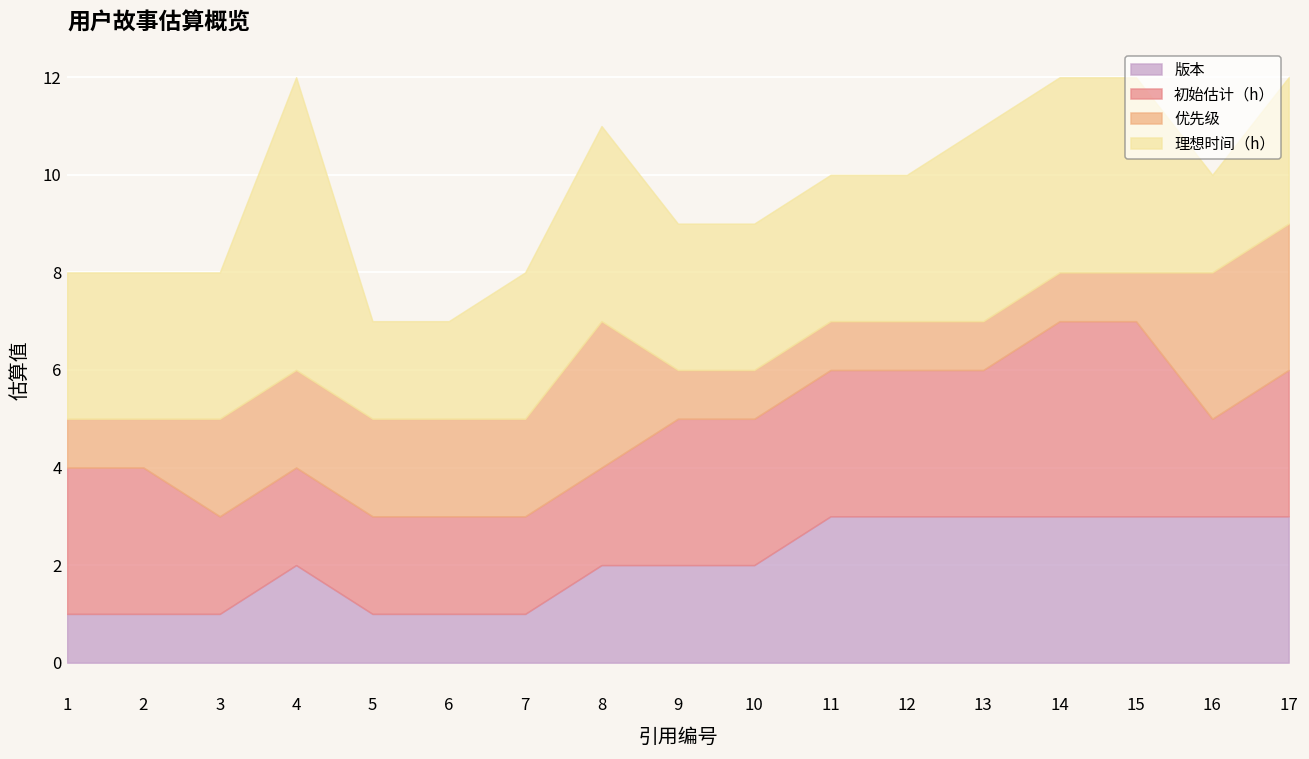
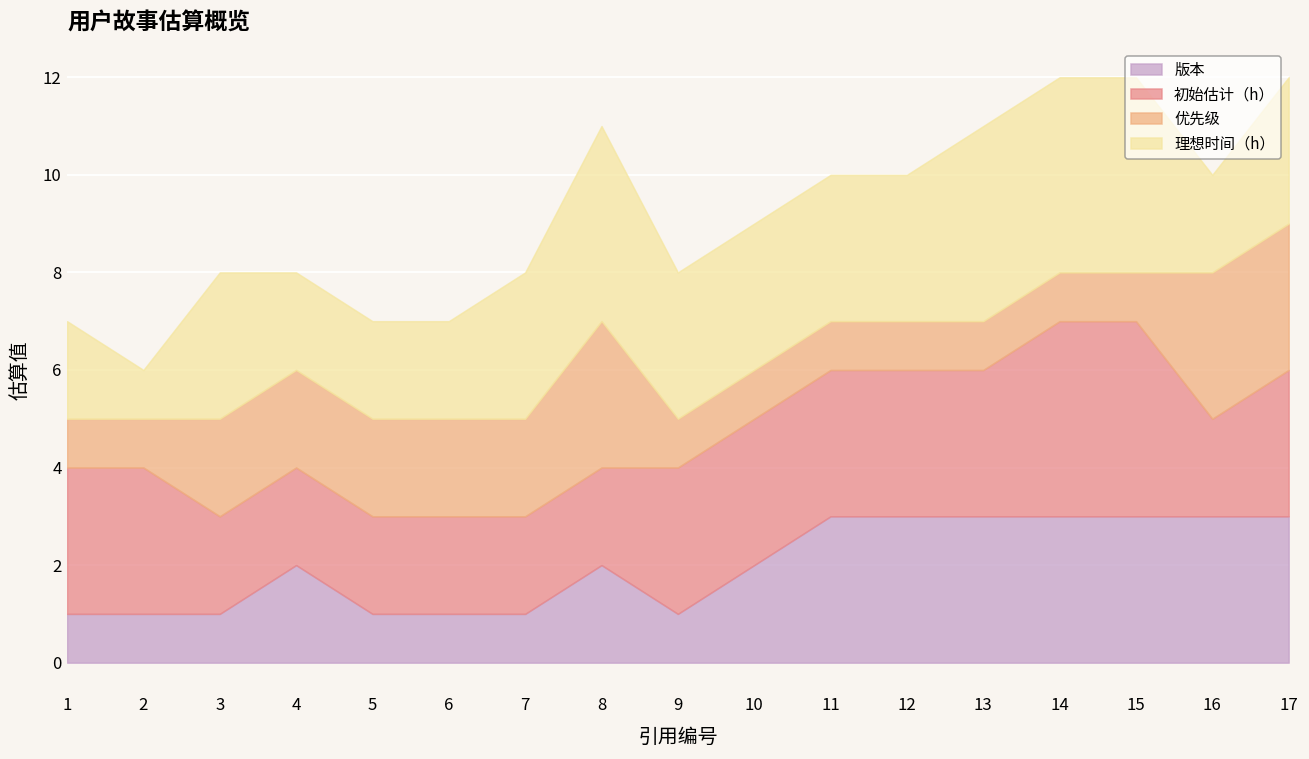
  {
    "版本": {
      "1": 1,
      "2": 1,
      "3": 1,
      "4": 2,
      "5": 1,
      "6": 1,
      "7": 1,
      "8": 2,
-     "9": 2,
+     "9": 1,
      "10": 2,
      "11": 3,
      "12": 3,
      "13": 3,
      "14": 3,
      "15": 3,
      "16": 3,
      "17": 3
    },
    "理想时间（h）": {
-     "1": 3,
-     "2": 3,
-     "4": 6
+     "1": 2,
+     "2": 1,
+     "4": 2
    }
  }
